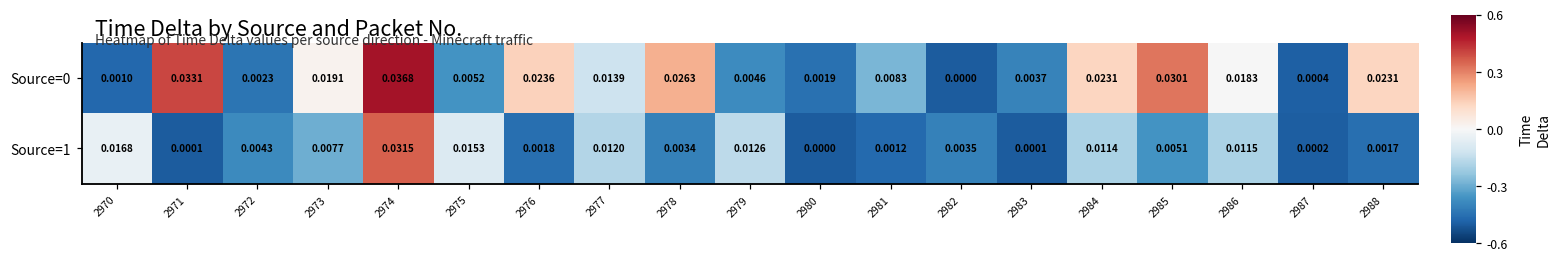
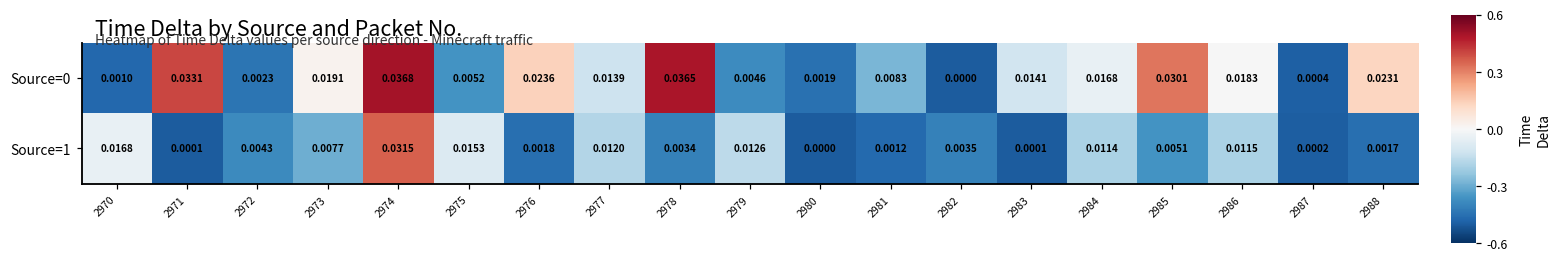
  {
    "Source=0": {
      "2970": 0.0010,
      "2971": 0.0331,
      "2972": 0.0023,
      "2973": 0.0191,
      "2974": 0.0368,
      "2975": 0.0052,
      "2976": 0.0236,
      "2977": 0.0139,
-     "2978": 0.0263,
+     "2978": 0.0365,
      "2979": 0.0046,
      "2980": 0.0019,
      "2981": 0.0083,
      "2982": 0.0000,
-     "2983": 0.0037,
-     "2984": 0.0231,
+     "2983": 0.0141,
+     "2984": 0.0168,
      "2985": 0.0301,
      "2986": 0.0183,
      "2987": 0.0004,
      "2988": 0.0231
    },
    "Source=1": {
      "2970": 0.0168,
      "2971": 0.0001,
      "2972": 0.0043,
      "2973": 0.0077,
      "2974": 0.0315,
      "2975": 0.0153,
      "2976": 0.0018,
      "2977": 0.0120,
      "2978": 0.0034,
      "2979": 0.0126,
      "2980": 0.0000,
      "2981": 0.0012,
      "2982": 0.0035,
      "2983": 0.0001,
      "2984": 0.0114,
      "2985": 0.0051,
      "2986": 0.0115,
      "2987": 0.0002,
      "2988": 0.0017
    }
  }
